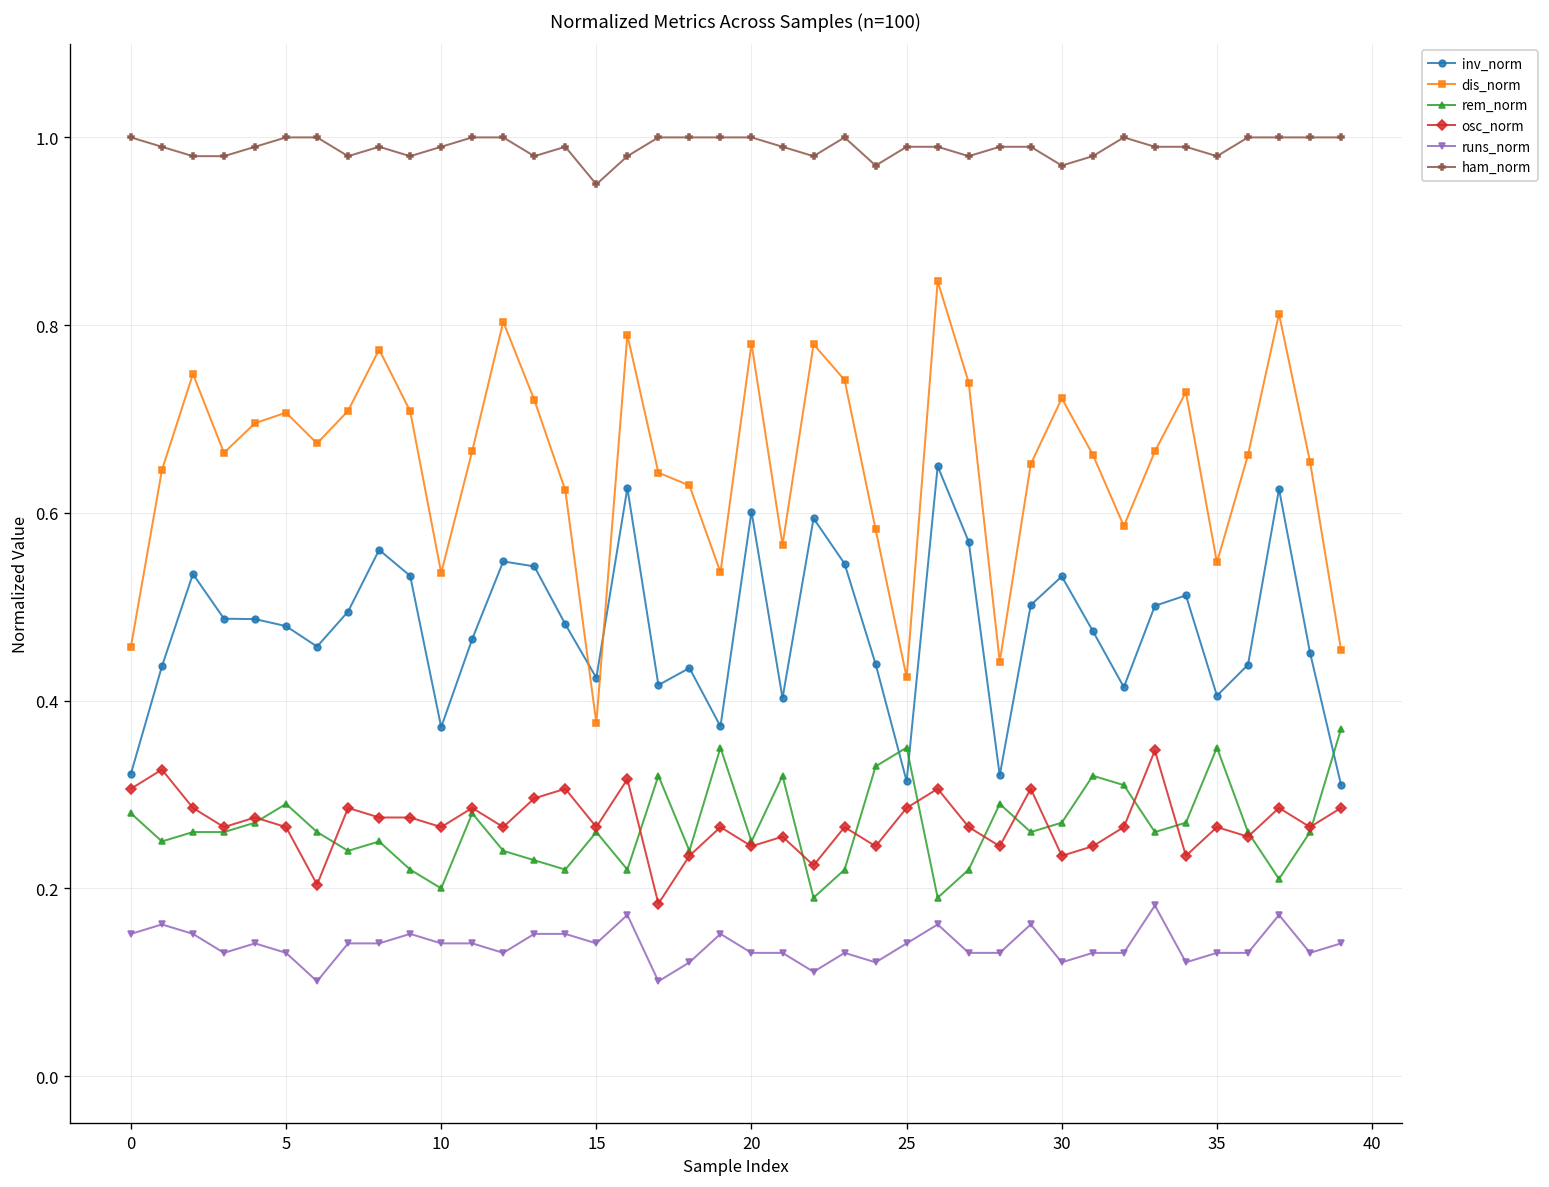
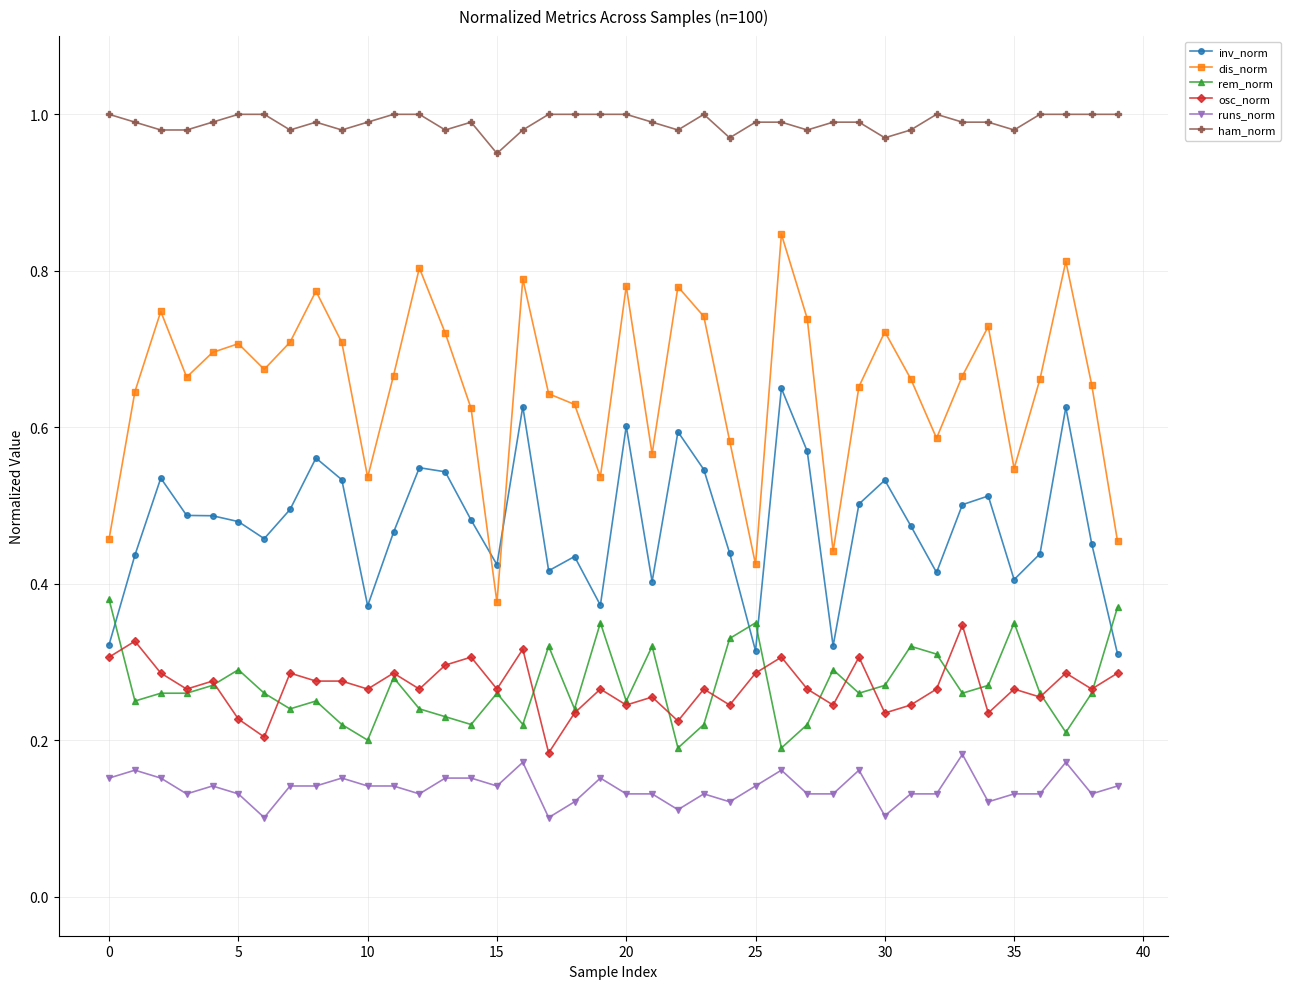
  {
    "inv_norm": {
      "0": 0.32,
      "5": 0.48,
      "10": 0.37,
      "15": 0.42,
      "20": 0.60,
      "25": 0.31,
      "30": 0.53,
      "35": 0.41
    },
    "dis_norm": {
      "0": 0.46,
      "5": 0.71,
      "10": 0.54,
      "15": 0.38,
      "20": 0.78,
      "25": 0.42,
      "30": 0.72,
      "35": 0.55
    },
    "rem_norm": {
-     "0": 0.28,
+     "0": 0.38,
      "5": 0.29,
      "10": 0.20,
      "15": 0.26,
      "20": 0.25,
      "25": 0.35,
      "30": 0.27,
      "35": 0.35
    },
    "osc_norm": {
      "0": 0.31,
-     "5": 0.27,
+     "5": 0.23,
      "10": 0.27,
      "15": 0.27,
      "20": 0.24,
      "25": 0.29,
      "30": 0.23,
      "35": 0.27
    },
    "runs_norm": {
      "0": 0.15,
      "5": 0.13,
      "10": 0.14,
      "15": 0.14,
      "20": 0.13,
      "25": 0.14,
-     "30": 0.12,
+     "30": 0.10,
      "35": 0.13
    },
    "ham_norm": {
      "0": 1.00,
      "5": 1.00,
      "10": 0.99,
      "15": 0.95,
      "20": 1.00,
      "25": 0.99,
      "30": 0.97,
      "35": 0.98
    }
  }
